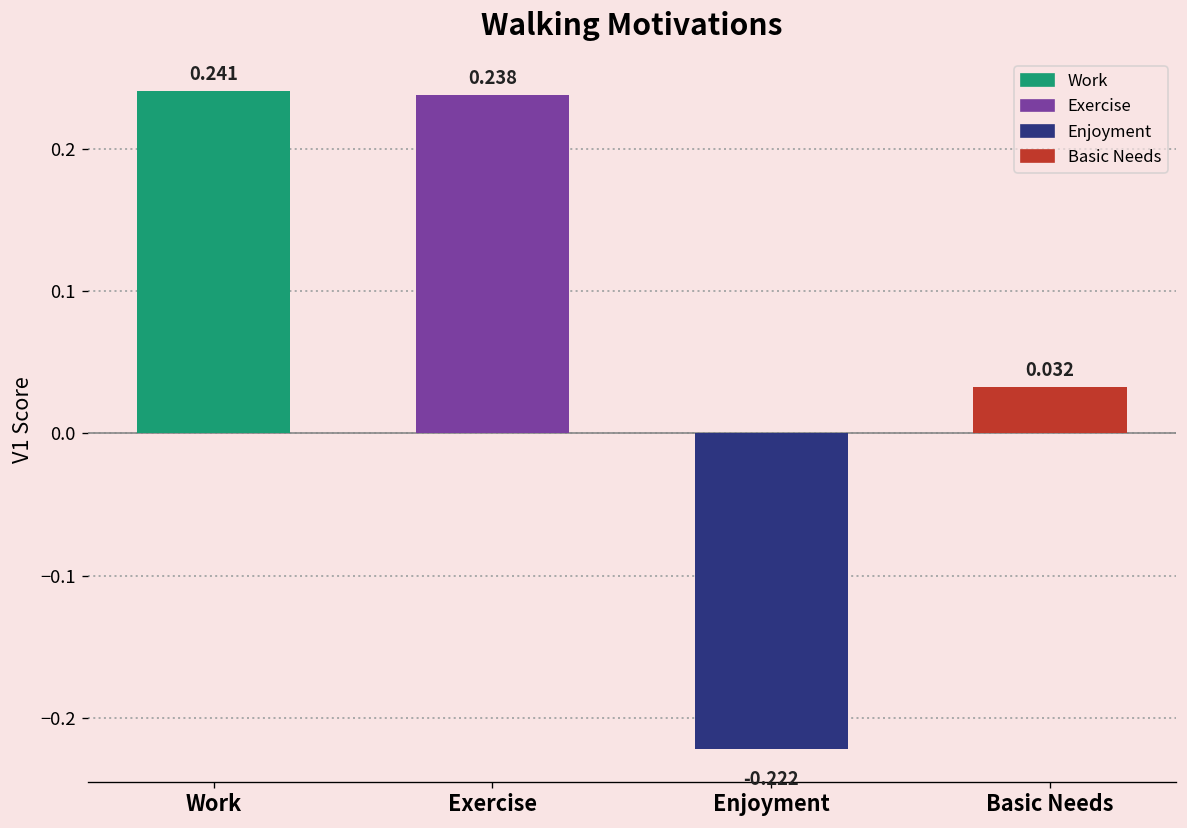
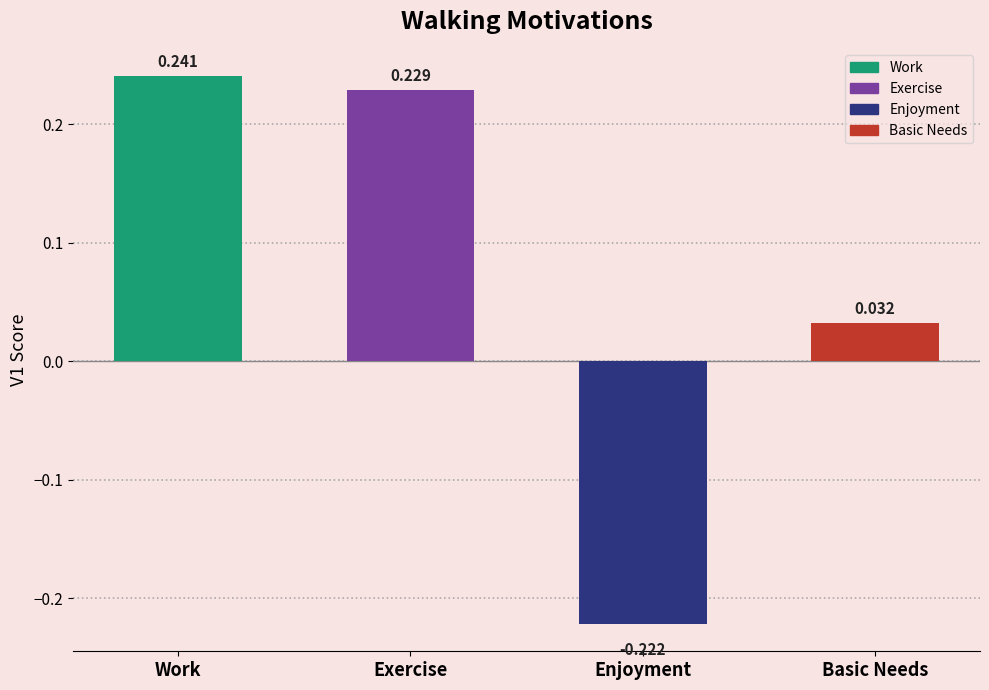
  {
    "Work": 0.241,
-   "Exercise": 0.238,
+   "Exercise": 0.229,
    "Enjoyment": -0.222,
    "Basic Needs": 0.032
  }
